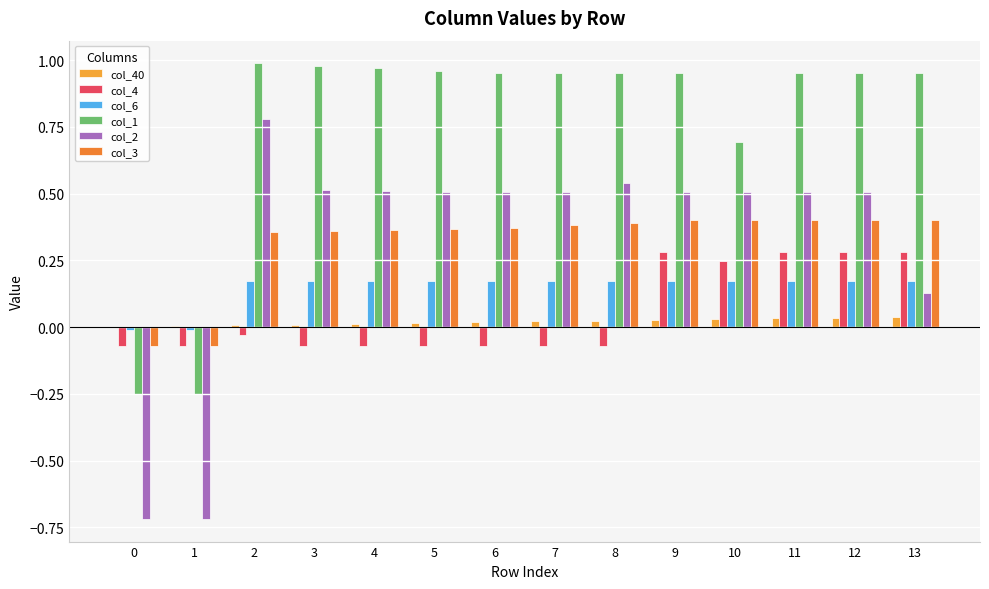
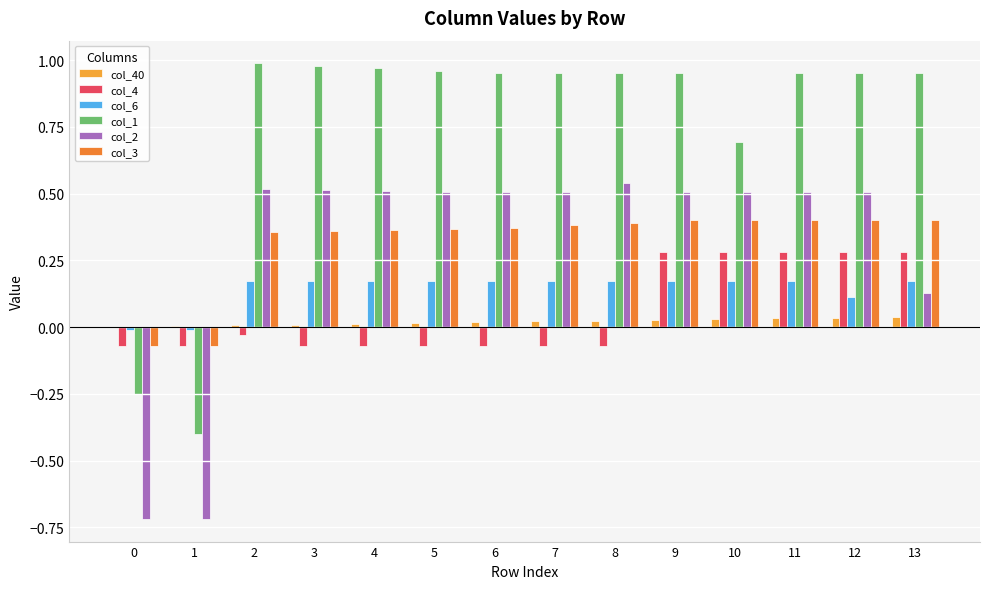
  {
    "col_4": {
      "0": -0.07,
      "1": -0.07,
      "2": -0.03,
      "3": -0.07,
      "4": -0.07,
      "5": -0.07,
      "6": -0.07,
      "7": -0.07,
      "8": -0.07,
      "9": 0.28,
-     "10": 0.25,
+     "10": 0.28,
      "11": 0.28,
      "12": 0.28,
      "13": 0.28
    },
    "col_6": {
      "0": -0.01,
      "1": -0.01,
      "2": 0.17,
      "3": 0.17,
      "4": 0.17,
      "5": 0.17,
      "6": 0.17,
      "7": 0.17,
      "8": 0.17,
      "9": 0.17,
      "10": 0.17,
      "11": 0.17,
-     "12": 0.17,
+     "12": 0.11,
      "13": 0.17
    },
    "col_1": {
      "0": -0.25,
-     "1": -0.25,
+     "1": -0.40,
      "2": 0.99,
      "3": 0.98,
      "4": 0.97,
      "5": 0.96,
      "6": 0.95,
      "7": 0.95,
      "8": 0.95,
      "9": 0.95,
      "10": 0.69,
      "11": 0.95,
      "12": 0.95,
      "13": 0.95
    },
    "col_2": {
      "0": -0.72,
      "1": -0.72,
-     "2": 0.78,
+     "2": 0.52,
      "3": 0.51,
      "4": 0.51,
      "5": 0.51,
      "6": 0.51,
      "7": 0.51,
      "8": 0.54,
      "9": 0.51,
      "10": 0.51,
      "11": 0.51,
      "12": 0.51,
      "13": 0.13
    }
  }
